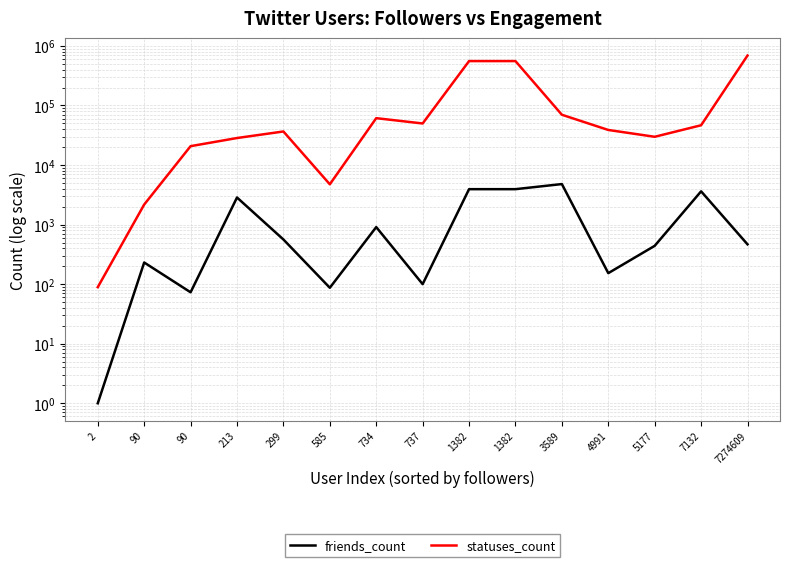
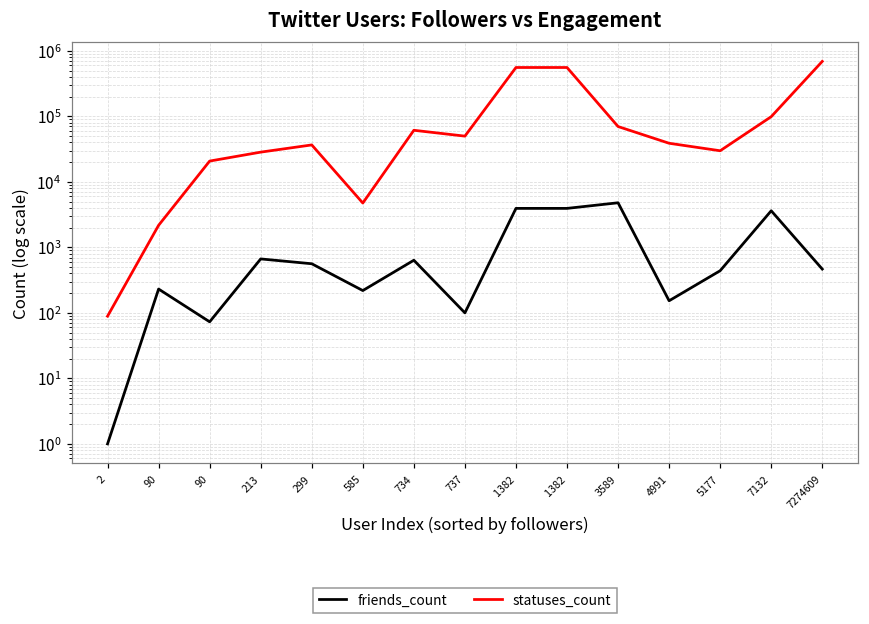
  {
    "friends_count": {
      "2": 1,
-     "213": 3000,
+     "213": 700,
      "299": 600,
-     "585": 90,
-     "734": 900,
+     "585": 220,
+     "734": 600,
      "737": 100,
      "3589": 5000,
      "4991": 150,
      "5177": 400,
      "7132": 4000,
      "7274609": 500
    },
    "statuses_count": {
      "2": 90,
      "213": 30000,
      "299": 40000,
      "585": 5000,
      "734": 60000,
      "737": 50000,
      "3589": 70000,
      "4991": 40000,
      "5177": 30000,
-     "7132": 50000,
+     "7132": 100000,
      "7274609": 700000
    }
  }
